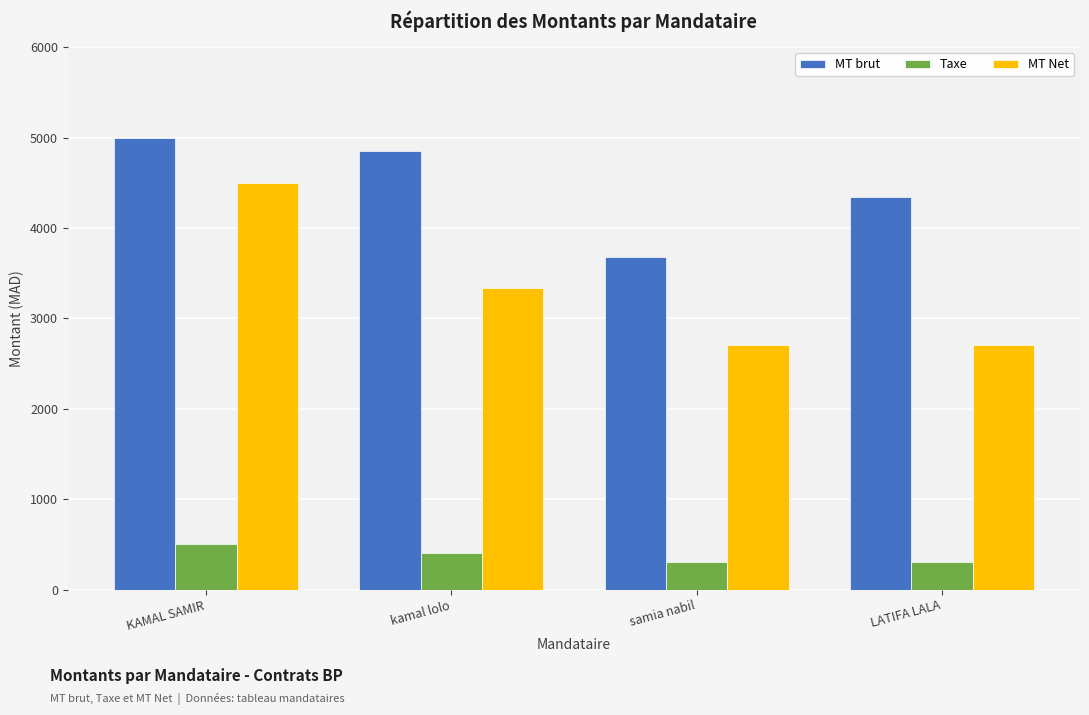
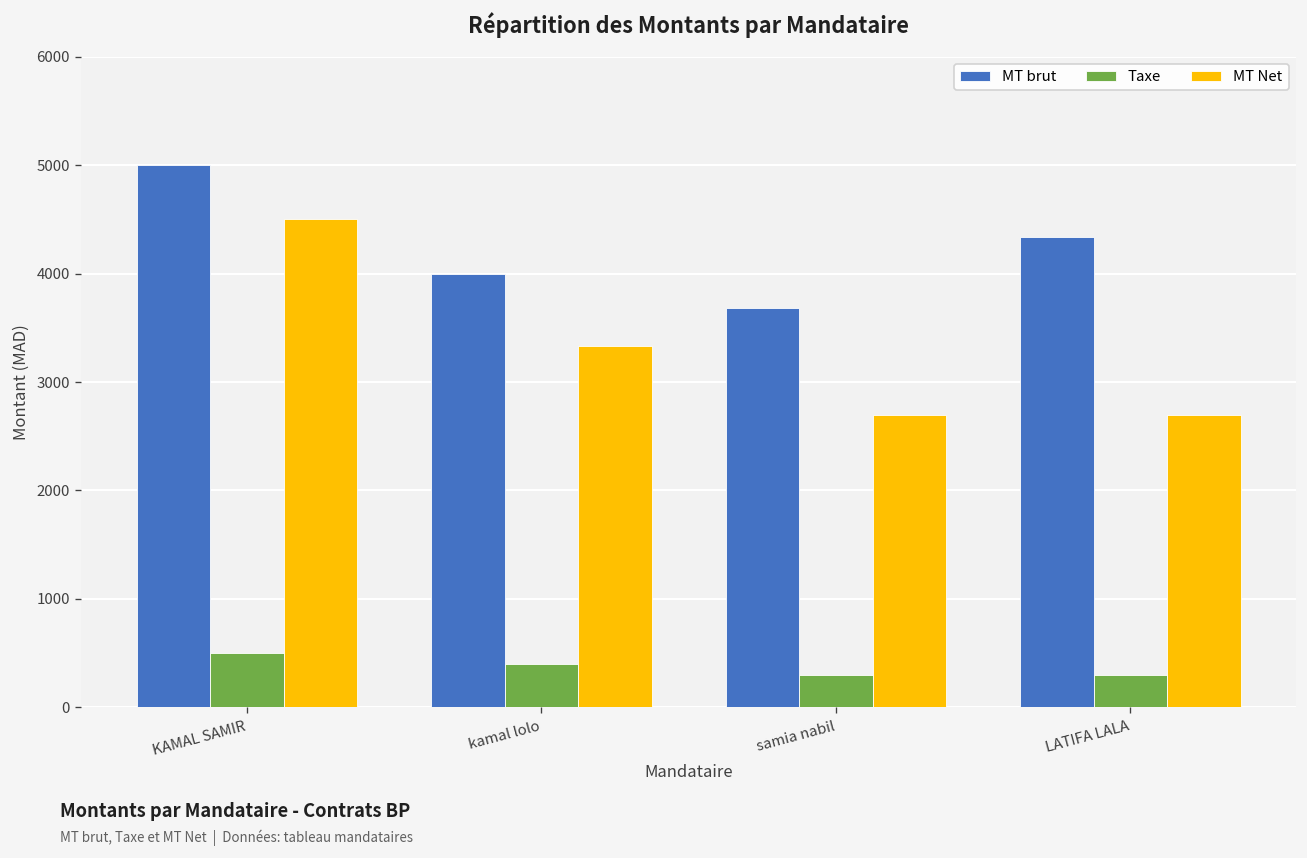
  {
    "MT brut": {
      "KAMAL SAMIR": 5000,
-     "kamal lolo": 4900,
+     "kamal lolo": 4000,
      "samia nabil": 3700,
      "LATIFA LALA": 4300
    },
    "Taxe": {
      "KAMAL SAMIR": 500,
      "kamal lolo": 400,
      "samia nabil": 300,
      "LATIFA LALA": 300
    },
    "MT Net": {
      "KAMAL SAMIR": 4500,
      "kamal lolo": 3300,
      "samia nabil": 2700,
      "LATIFA LALA": 2700
    }
  }
